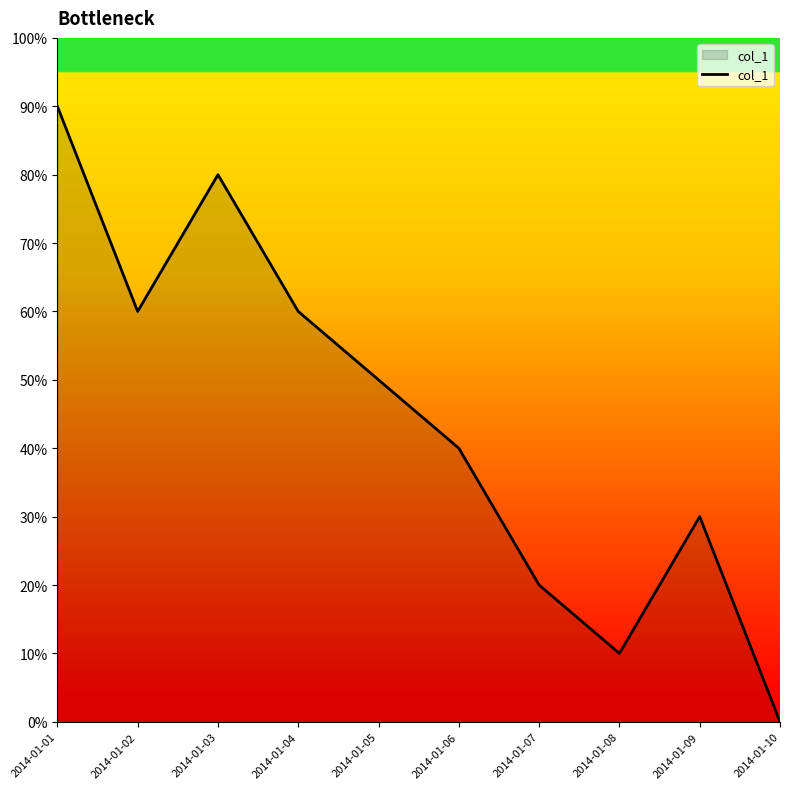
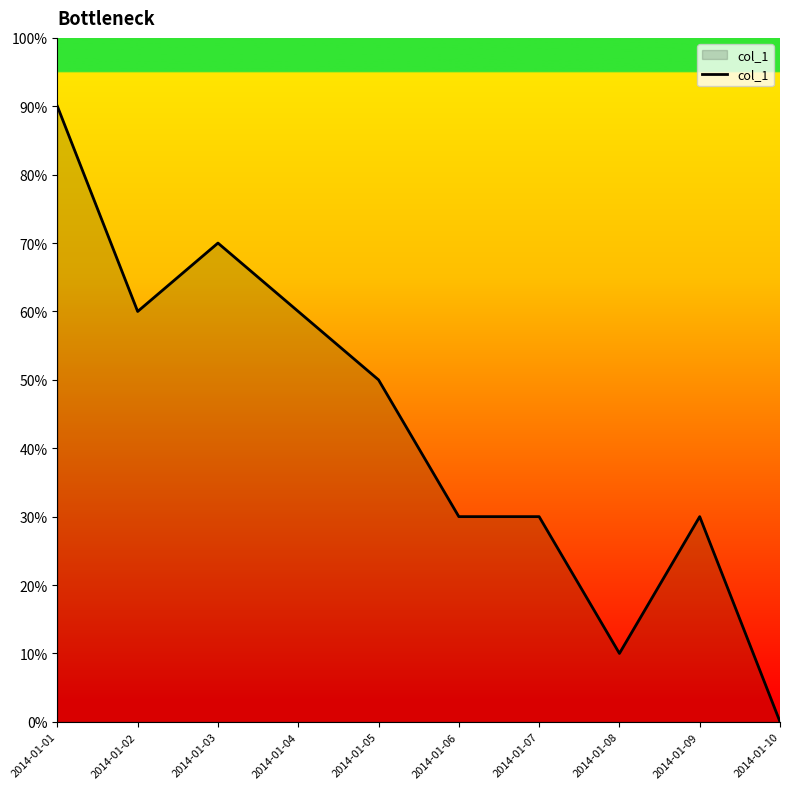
  {
    "2014-01-01": "90%",
    "2014-01-02": "60%",
-   "2014-01-03": "80%",
+   "2014-01-03": "70%",
    "2014-01-04": "60%",
    "2014-01-05": "50%",
-   "2014-01-06": "40%",
-   "2014-01-07": "20%",
+   "2014-01-06": "30%",
+   "2014-01-07": "30%",
    "2014-01-08": "10%",
    "2014-01-09": "30%",
    "2014-01-10": "0%"
  }
